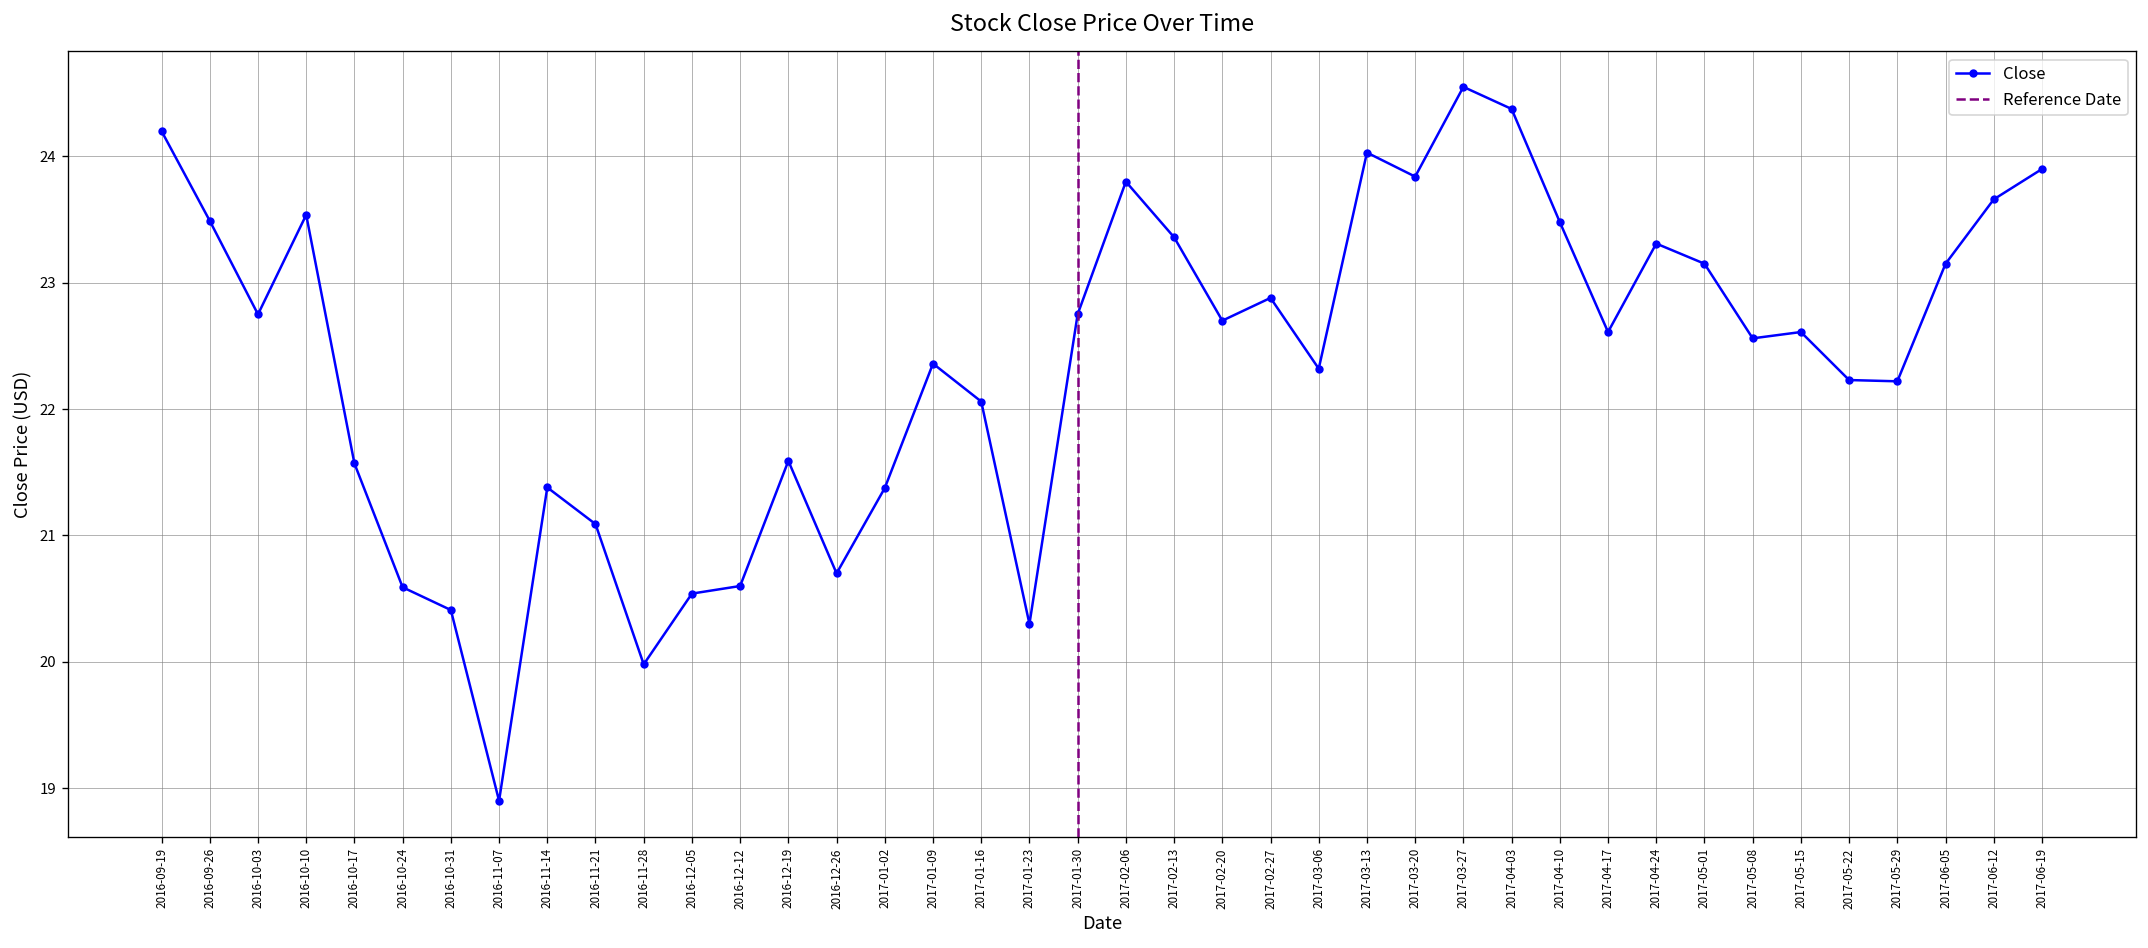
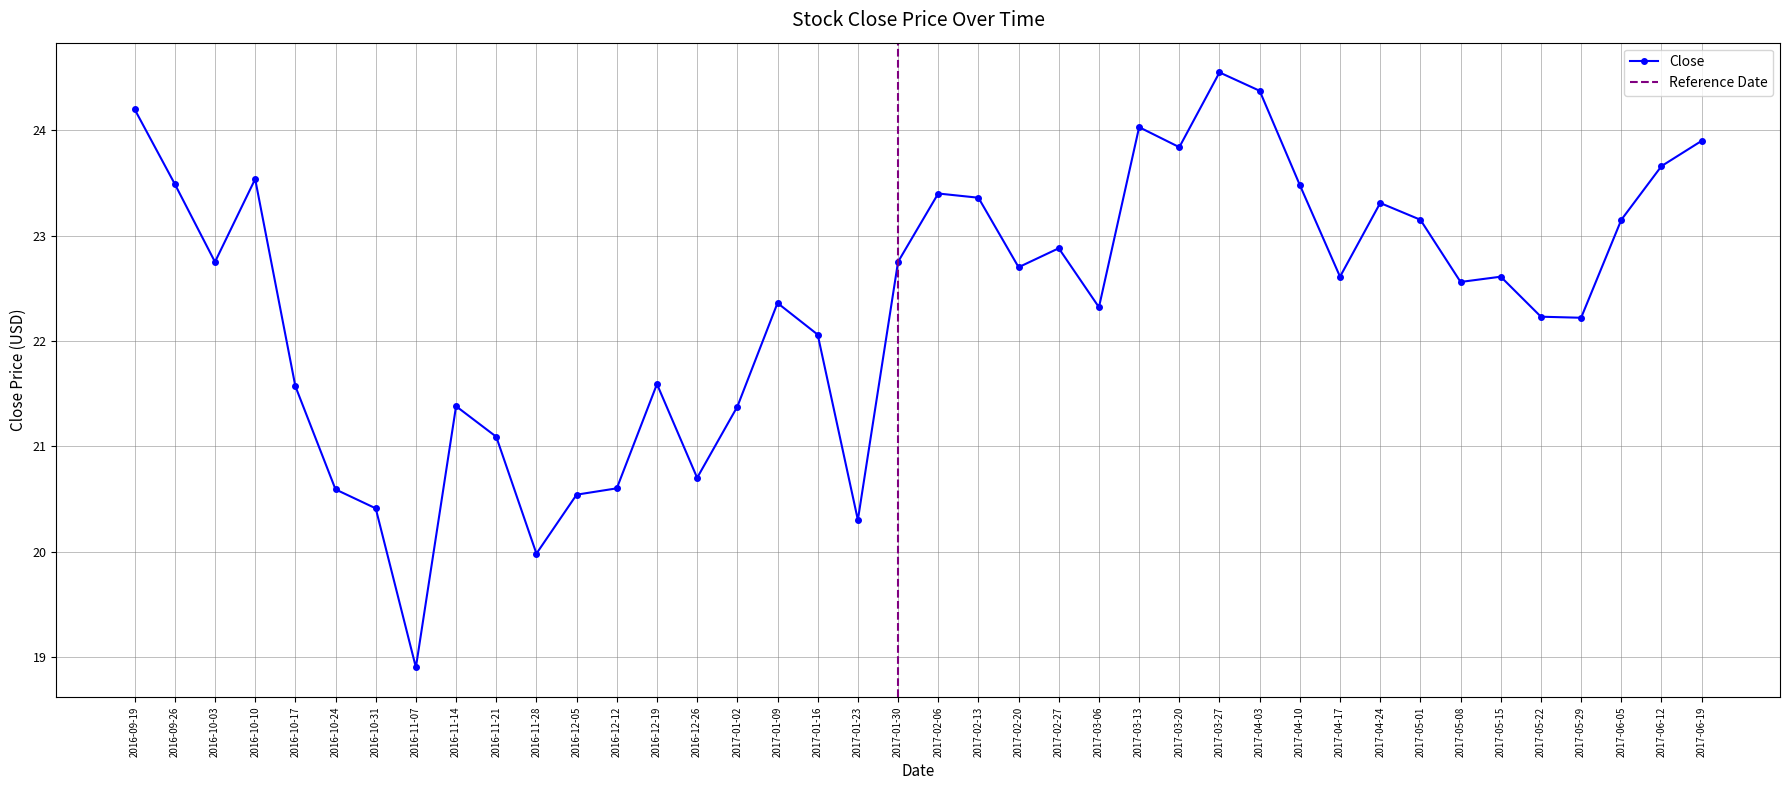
  {
    "2016-09-19": 24.2,
    "2016-09-26": 23.5,
    "2016-10-03": 22.75,
    "2016-10-10": 23.54,
    "2016-10-17": 21.57,
    "2016-10-24": 20.6,
    "2016-10-31": 20.4,
    "2016-11-07": 18.9,
    "2016-11-14": 21.4,
    "2016-11-21": 21.1,
    "2016-11-28": 20.0,
    "2016-12-05": 20.54,
    "2016-12-12": 20.6,
    "2016-12-19": 21.6,
    "2016-12-26": 20.7,
    "2017-01-02": 21.38,
    "2017-01-09": 22.36,
    "2017-01-16": 22.06,
    "2017-01-23": 20.3,
    "2017-01-30": 22.75,
-   "2017-02-06": 23.8,
+   "2017-02-06": 23.4,
    "2017-02-13": 23.36,
    "2017-02-20": 22.7,
    "2017-02-27": 22.9,
    "2017-03-06": 22.3,
    "2017-03-13": 24.03,
    "2017-03-20": 23.84,
    "2017-03-27": 24.55,
    "2017-04-03": 24.38,
    "2017-04-10": 23.5,
    "2017-04-17": 22.6,
    "2017-04-24": 23.3,
    "2017-05-01": 23.15,
    "2017-05-08": 22.56,
    "2017-05-15": 22.6,
    "2017-05-22": 22.23,
    "2017-05-29": 22.2,
    "2017-06-05": 23.15,
    "2017-06-12": 23.66,
    "2017-06-19": 23.9
  }
